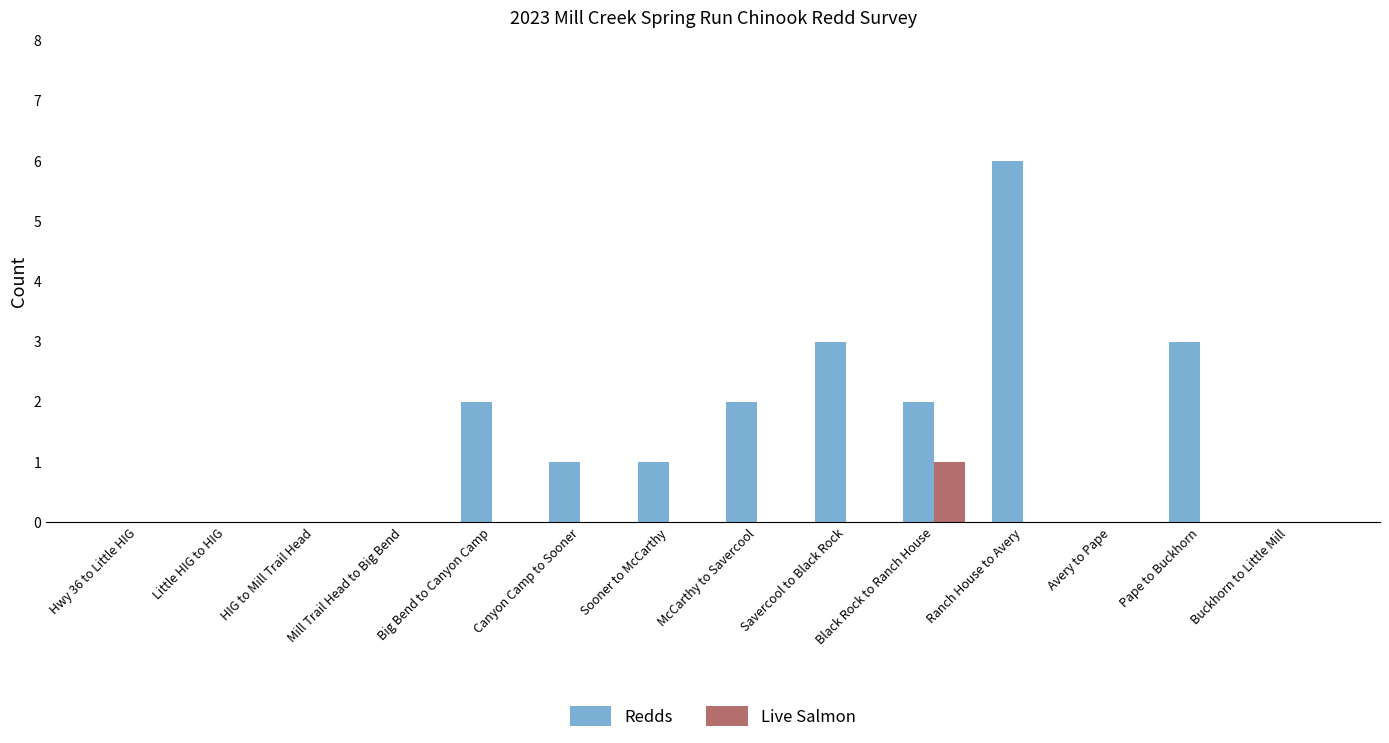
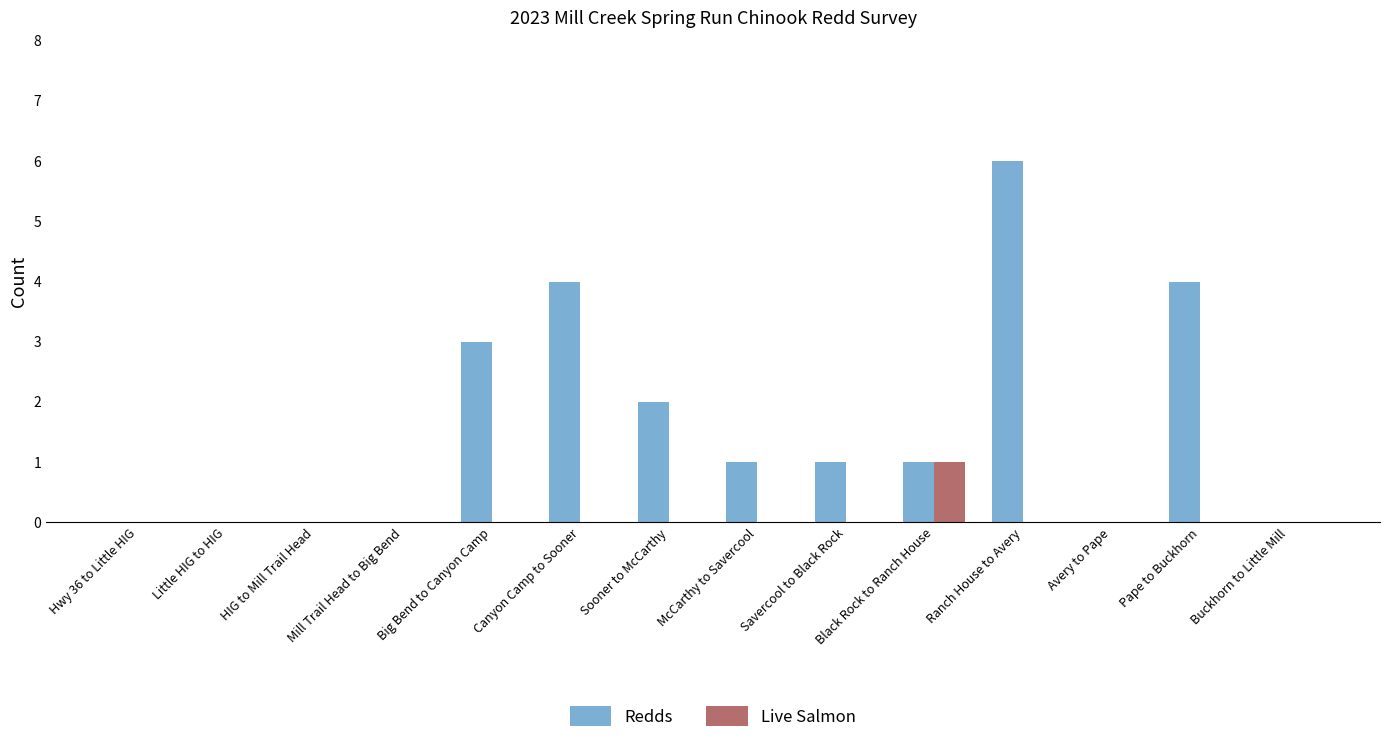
  {
    "Redds": {
      "Hwy 36 to Little HIG": 0,
      "Little HIG to HIG": 0,
      "HIG to Mill Trail Head": 0,
      "Mill Trail Head to Big Bend": 0,
-     "Big Bend to Canyon Camp": 2,
-     "Canyon Camp to Sooner": 1,
-     "Sooner to McCarthy": 1,
-     "McCarthy to Savercool": 2,
-     "Savercool to Black Rock": 3,
-     "Black Rock to Ranch House": 2,
+     "Big Bend to Canyon Camp": 3,
+     "Canyon Camp to Sooner": 4,
+     "Sooner to McCarthy": 2,
+     "McCarthy to Savercool": 1,
+     "Savercool to Black Rock": 1,
+     "Black Rock to Ranch House": 1,
      "Ranch House to Avery": 6,
      "Avery to Pape": 0,
-     "Pape to Buckhorn": 3,
+     "Pape to Buckhorn": 4,
      "Buckhorn to Little Mill": 0
    },
    "Live Salmon": {
      "Hwy 36 to Little HIG": 0,
      "Little HIG to HIG": 0,
      "HIG to Mill Trail Head": 0,
      "Mill Trail Head to Big Bend": 0,
      "Big Bend to Canyon Camp": 0,
      "Canyon Camp to Sooner": 0,
      "Sooner to McCarthy": 0,
      "McCarthy to Savercool": 0,
      "Savercool to Black Rock": 0,
      "Black Rock to Ranch House": 1,
      "Ranch House to Avery": 0,
      "Avery to Pape": 0,
      "Pape to Buckhorn": 0,
      "Buckhorn to Little Mill": 0
    }
  }
